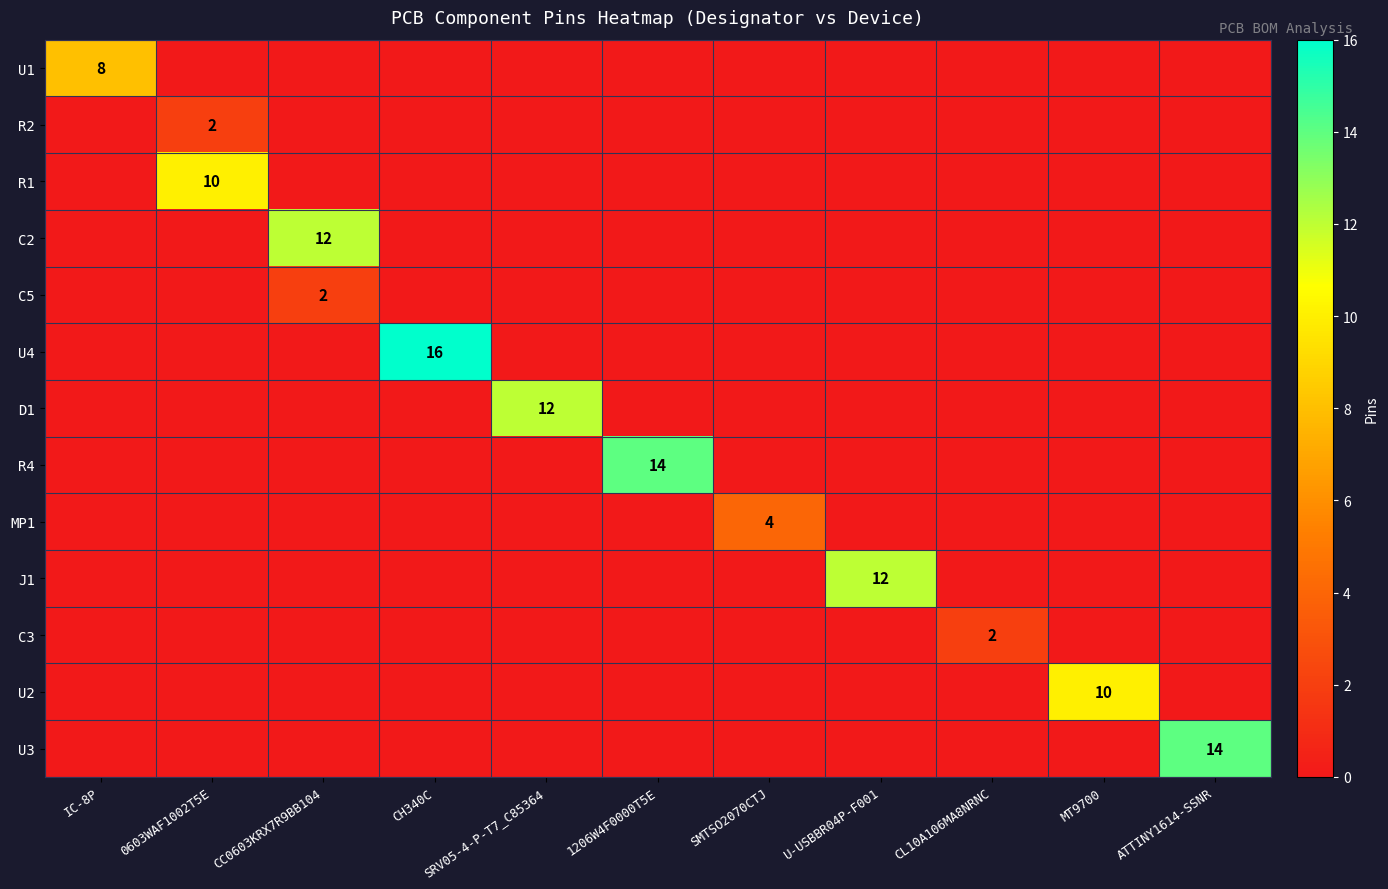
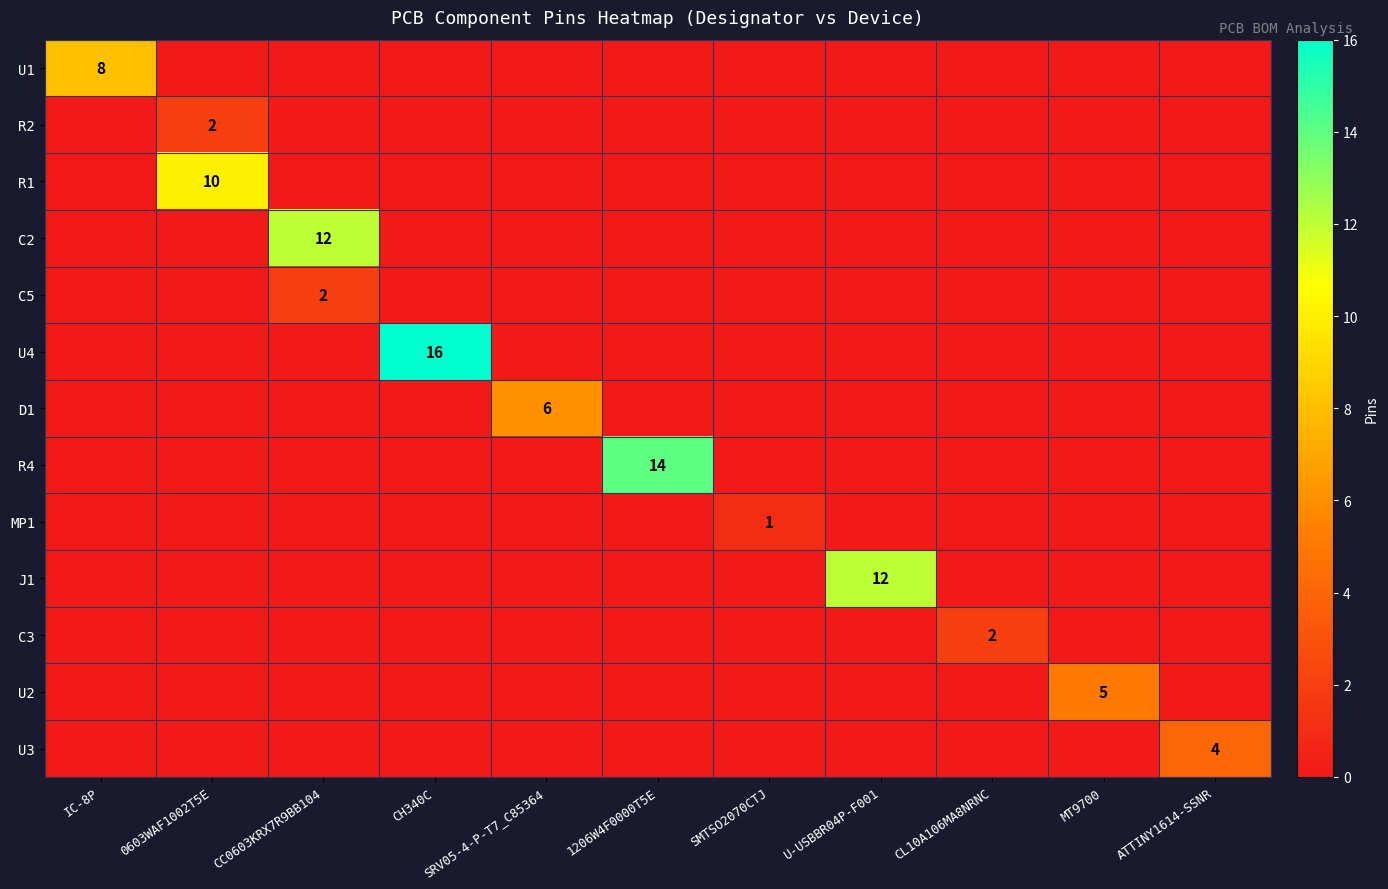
  {
    "U1": {
      "IC-8P": 8
    },
    "R2": {
      "0603WAF1002T5E": 2
    },
    "R1": {
      "0603WAF1002T5E": 10
    },
    "C2": {
      "CC0603KRX7R9BB104": 12
    },
    "C5": {
      "CC0603KRX7R9BB104": 2
    },
    "U4": {
      "CH340C": 16
    },
    "D1": {
-     "SRV05-4-P-T7_C85364": 12
+     "SRV05-4-P-T7_C85364": 6
    },
    "R4": {
      "1206W4F0000T5E": 14
    },
    "MP1": {
-     "SMTSO2070CTJ": 4
+     "SMTSO2070CTJ": 1
    },
    "J1": {
      "U-USBBR04P-F001": 12
    },
    "C3": {
      "CL10A106MA8NRNC": 2
    },
    "U2": {
-     "MT9700": 10
+     "MT9700": 5
    },
    "U3": {
-     "ATTINY1614-SSNR": 14
+     "ATTINY1614-SSNR": 4
    }
  }
